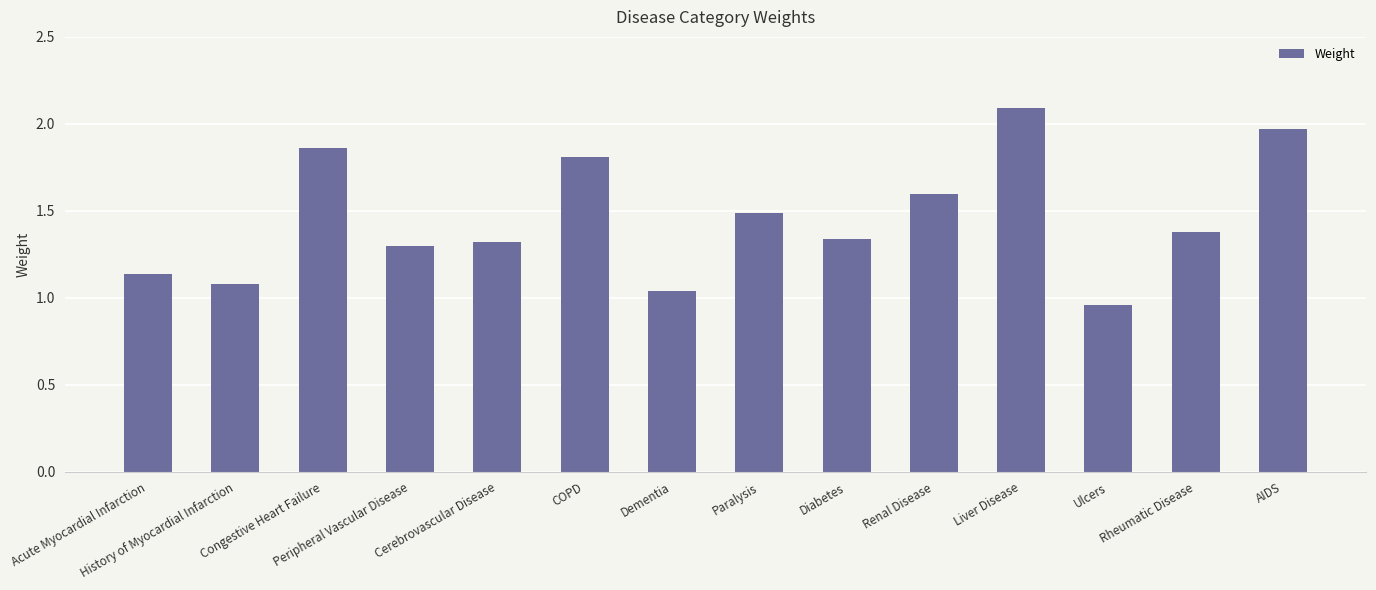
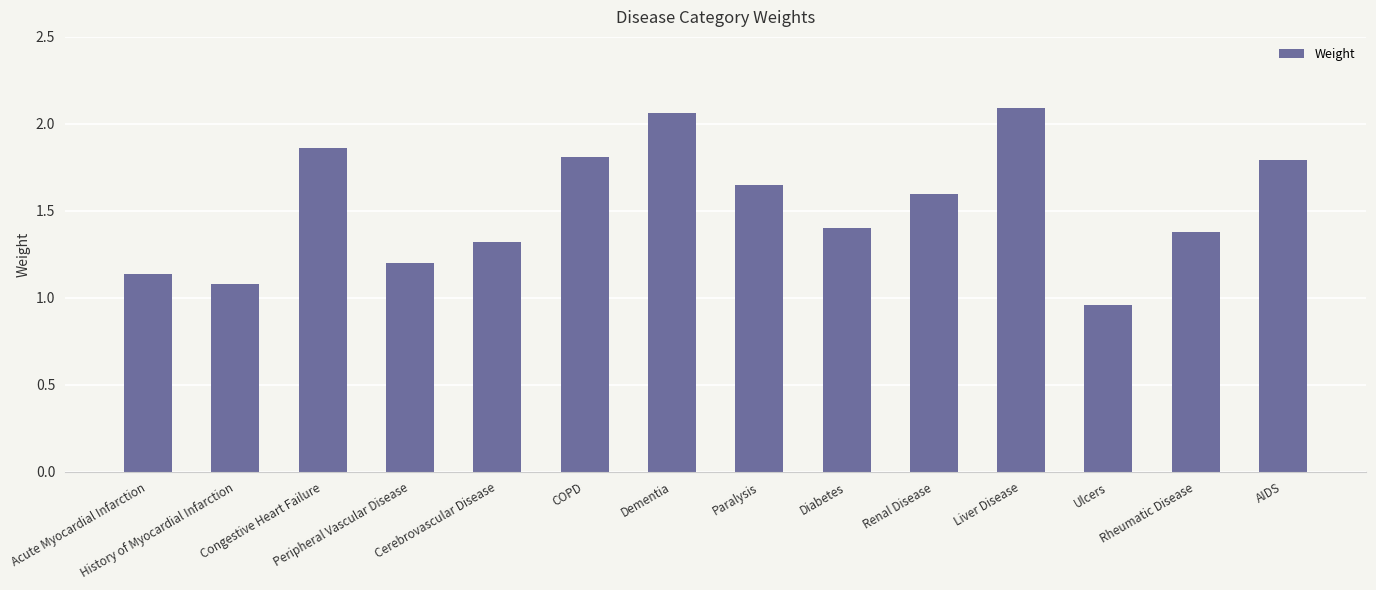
  {
    "Acute Myocardial Infarction": 1.14,
    "History of Myocardial Infarction": 1.08,
    "Congestive Heart Failure": 1.86,
-   "Peripheral Vascular Disease": 1.3,
+   "Peripheral Vascular Disease": 1.2,
    "Cerebrovascular Disease": 1.32,
    "COPD": 1.81,
-   "Dementia": 1.04,
-   "Paralysis": 1.49,
-   "Diabetes": 1.34,
+   "Dementia": 2.06,
+   "Paralysis": 1.65,
+   "Diabetes": 1.40,
    "Renal Disease": 1.60,
    "Liver Disease": 2.09,
    "Ulcers": 0.96,
    "Rheumatic Disease": 1.38,
-   "AIDS": 1.97
+   "AIDS": 1.79
  }
